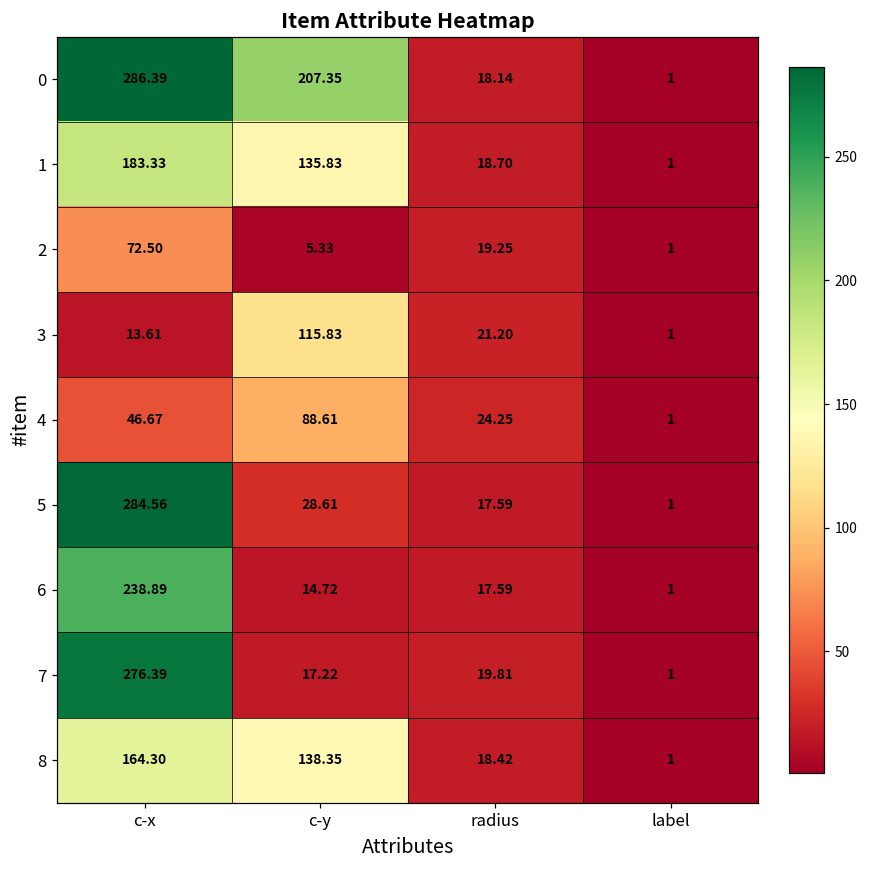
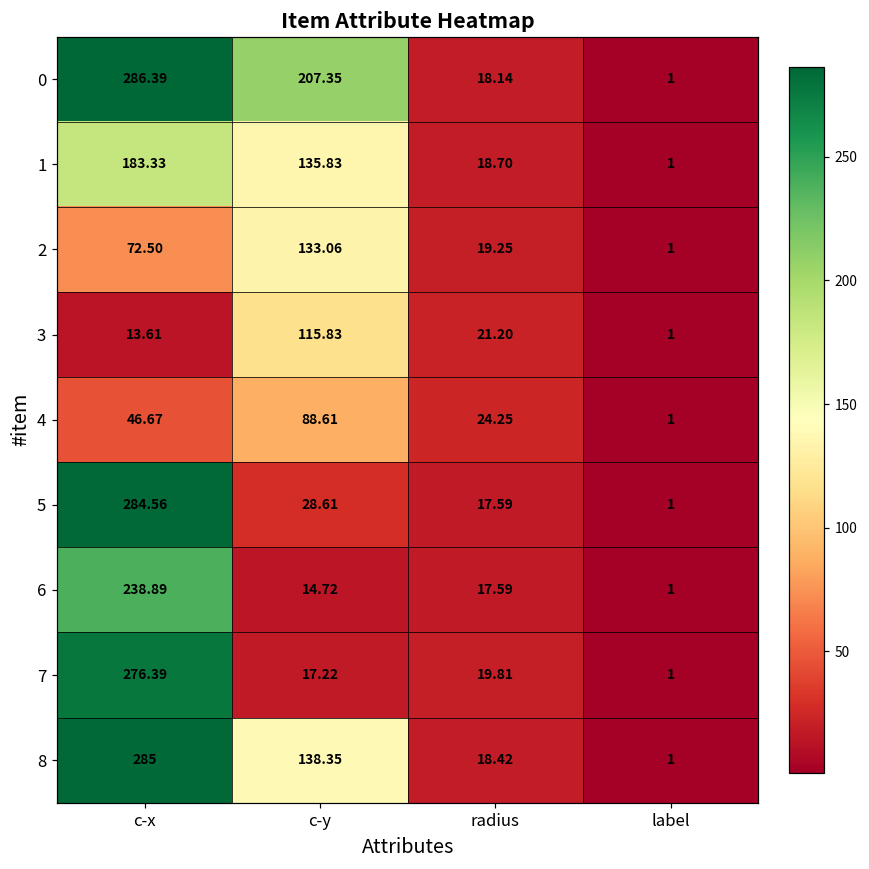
  {
    "0": {
      "c-x": 286.39,
      "c-y": 207.35,
      "radius": 18.14,
      "label": 1
    },
    "1": {
      "c-x": 183.33,
      "c-y": 135.83,
      "radius": 18.70,
      "label": 1
    },
    "2": {
      "c-x": 72.50,
-     "c-y": 5.33,
+     "c-y": 133.06,
      "radius": 19.25,
      "label": 1
    },
    "3": {
      "c-x": 13.61,
      "c-y": 115.83,
      "radius": 21.20,
      "label": 1
    },
    "4": {
      "c-x": 46.67,
      "c-y": 88.61,
      "radius": 24.25,
      "label": 1
    },
    "5": {
      "c-x": 284.56,
      "c-y": 28.61,
      "radius": 17.59,
      "label": 1
    },
    "6": {
      "c-x": 238.89,
      "c-y": 14.72,
      "radius": 17.59,
      "label": 1
    },
    "7": {
      "c-x": 276.39,
      "c-y": 17.22,
      "radius": 19.81,
      "label": 1
    },
    "8": {
-     "c-x": 164.30,
+     "c-x": 285,
      "c-y": 138.35,
      "radius": 18.42,
      "label": 1
    }
  }
